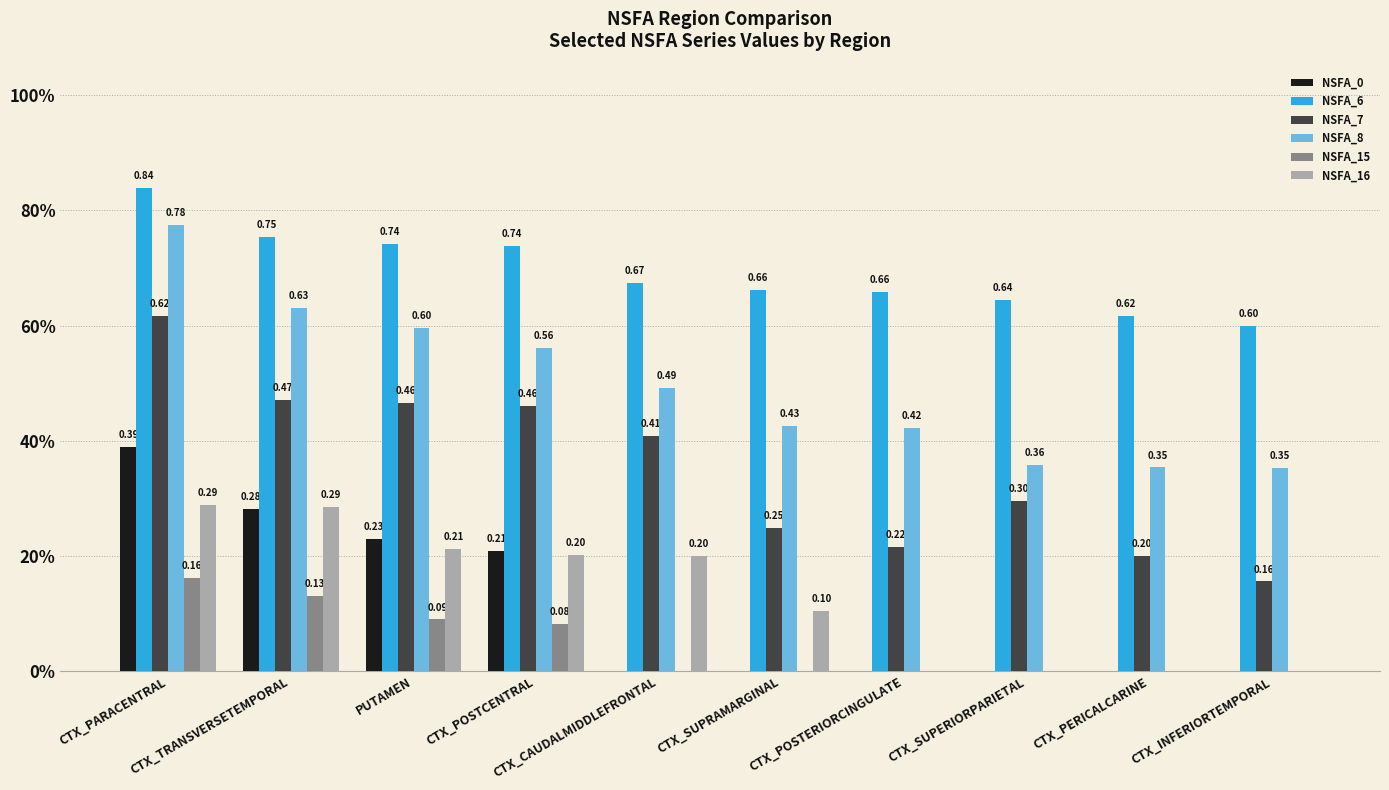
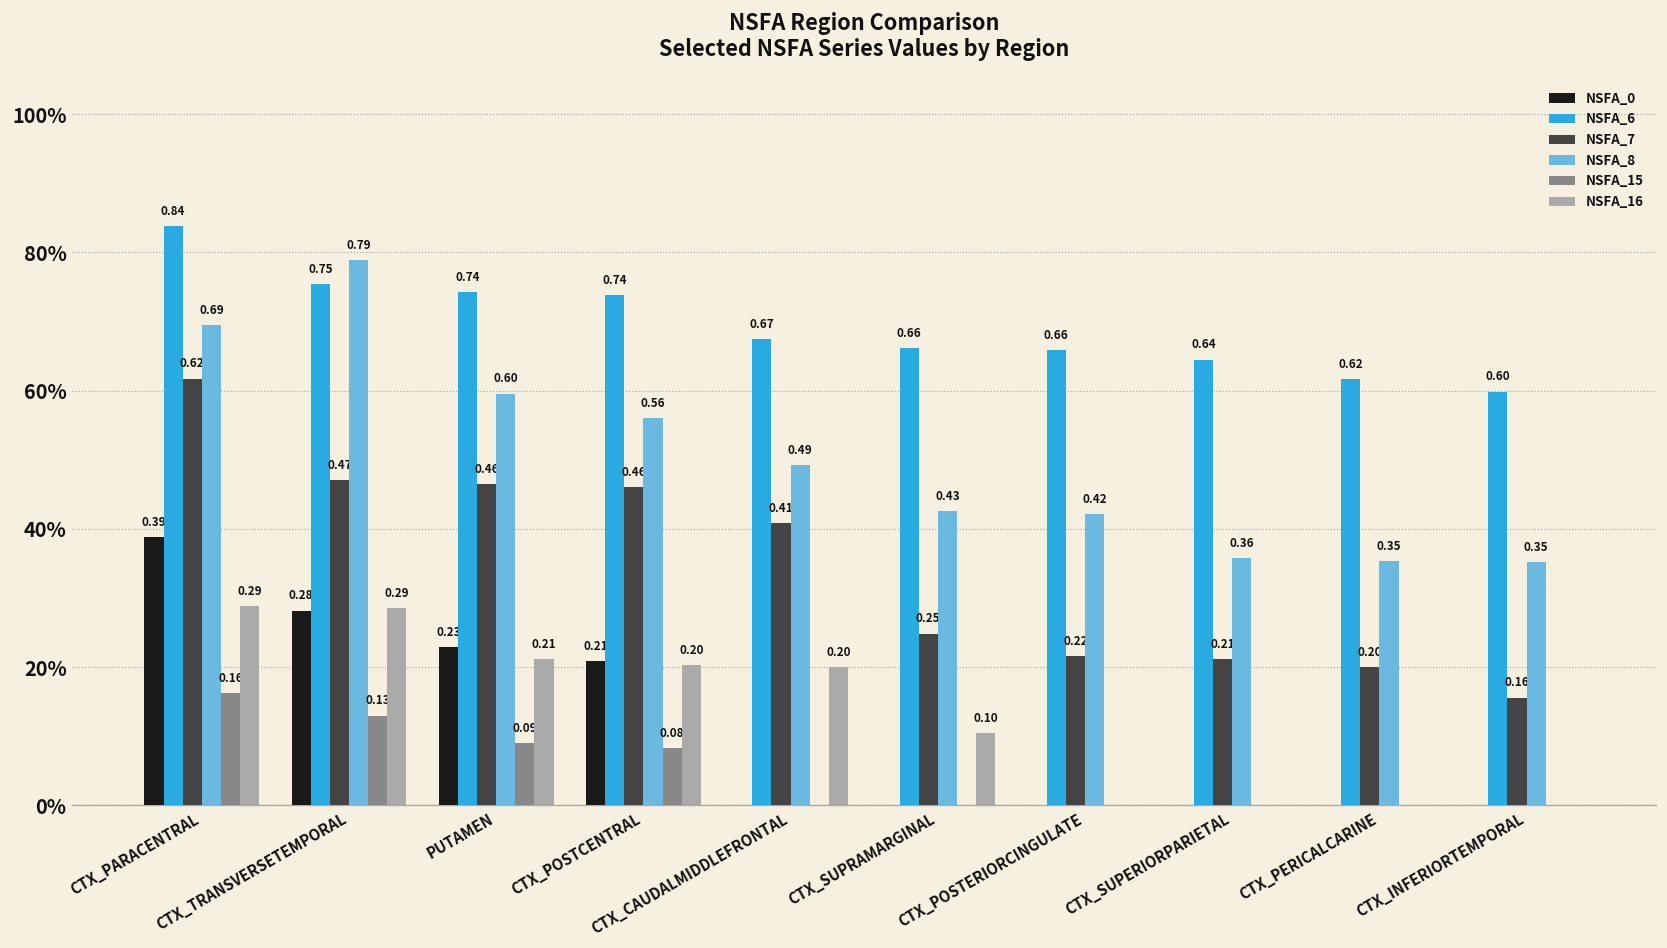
  {
    "NSFA_0": {
      "CTX_PARACENTRAL": 0.39,
      "CTX_TRANSVERSETEMPORAL": 0.28,
      "PUTAMEN": 0.23,
      "CTX_POSTCENTRAL": 0.21
    },
    "NSFA_6": {
      "CTX_PARACENTRAL": 0.84,
      "CTX_TRANSVERSETEMPORAL": 0.75,
      "PUTAMEN": 0.74,
      "CTX_POSTCENTRAL": 0.74,
      "CTX_CAUDALMIDDLEFRONTAL": 0.67,
      "CTX_SUPRAMARGINAL": 0.66,
      "CTX_POSTERIORCINGULATE": 0.66,
      "CTX_SUPERIORPARIETAL": 0.64,
      "CTX_PERICALCARINE": 0.62,
      "CTX_INFERIORTEMPORAL": 0.60
    },
    "NSFA_7": {
      "CTX_PARACENTRAL": 0.62,
      "CTX_TRANSVERSETEMPORAL": 0.47,
      "PUTAMEN": 0.46,
      "CTX_POSTCENTRAL": 0.46,
      "CTX_CAUDALMIDDLEFRONTAL": 0.41,
      "CTX_SUPRAMARGINAL": 0.25,
      "CTX_POSTERIORCINGULATE": 0.22,
-     "CTX_SUPERIORPARIETAL": 0.30,
+     "CTX_SUPERIORPARIETAL": 0.21,
      "CTX_PERICALCARINE": 0.20,
      "CTX_INFERIORTEMPORAL": 0.16
    },
    "NSFA_8": {
-     "CTX_PARACENTRAL": 0.78,
-     "CTX_TRANSVERSETEMPORAL": 0.63,
+     "CTX_PARACENTRAL": 0.69,
+     "CTX_TRANSVERSETEMPORAL": 0.79,
      "PUTAMEN": 0.60,
      "CTX_POSTCENTRAL": 0.56,
      "CTX_CAUDALMIDDLEFRONTAL": 0.49,
      "CTX_SUPRAMARGINAL": 0.43,
      "CTX_POSTERIORCINGULATE": 0.42,
      "CTX_SUPERIORPARIETAL": 0.36,
      "CTX_PERICALCARINE": 0.35,
      "CTX_INFERIORTEMPORAL": 0.35
    }
  }
